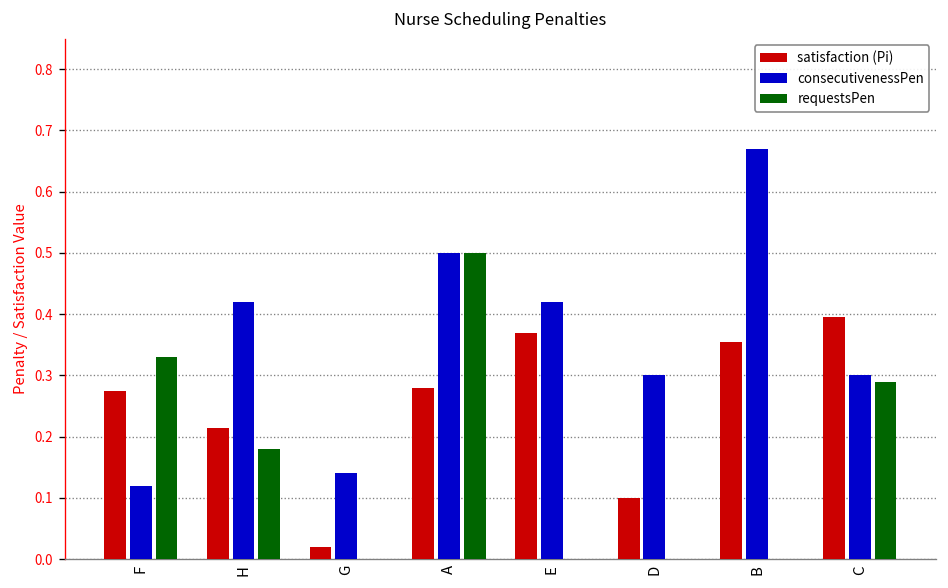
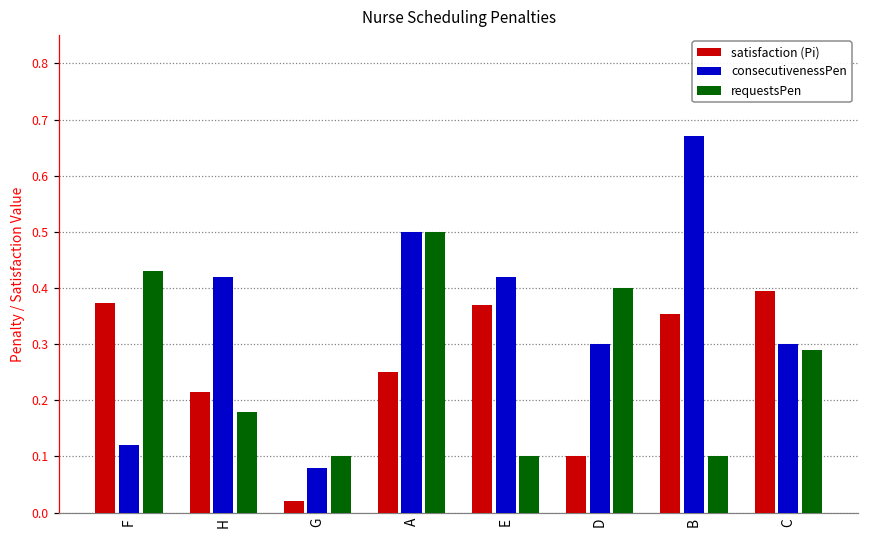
  {
    "satisfaction (Pi)": {
-     "F": 0.28,
+     "F": 0.37,
      "H": 0.22,
      "G": 0.02,
-     "A": 0.28,
+     "A": 0.25,
      "E": 0.37,
      "D": 0.10,
      "B": 0.35,
      "C": 0.40
    },
    "consecutivenessPen": {
      "F": 0.12,
      "H": 0.42,
-     "G": 0.14,
+     "G": 0.08,
      "A": 0.50,
      "E": 0.42,
      "D": 0.30,
      "B": 0.67,
      "C": 0.30
    },
    "requestsPen": {
-     "F": 0.33,
+     "F": 0.43,
      "H": 0.18,
-     "G": 0.0,
+     "G": 0.1,
      "A": 0.50,
-     "E": 0.0,
-     "D": 0.0,
-     "B": 0.0,
+     "E": 0.1,
+     "D": 0.4,
+     "B": 0.1,
      "C": 0.29
    }
  }
